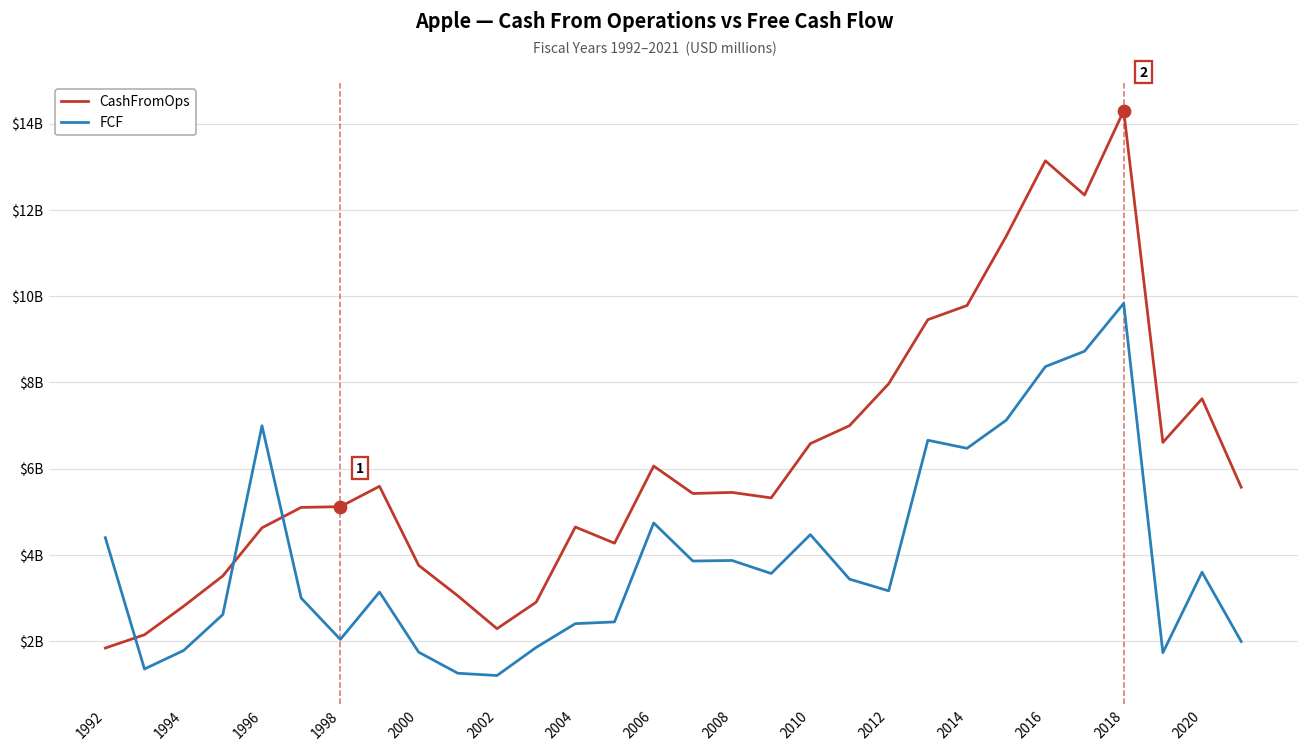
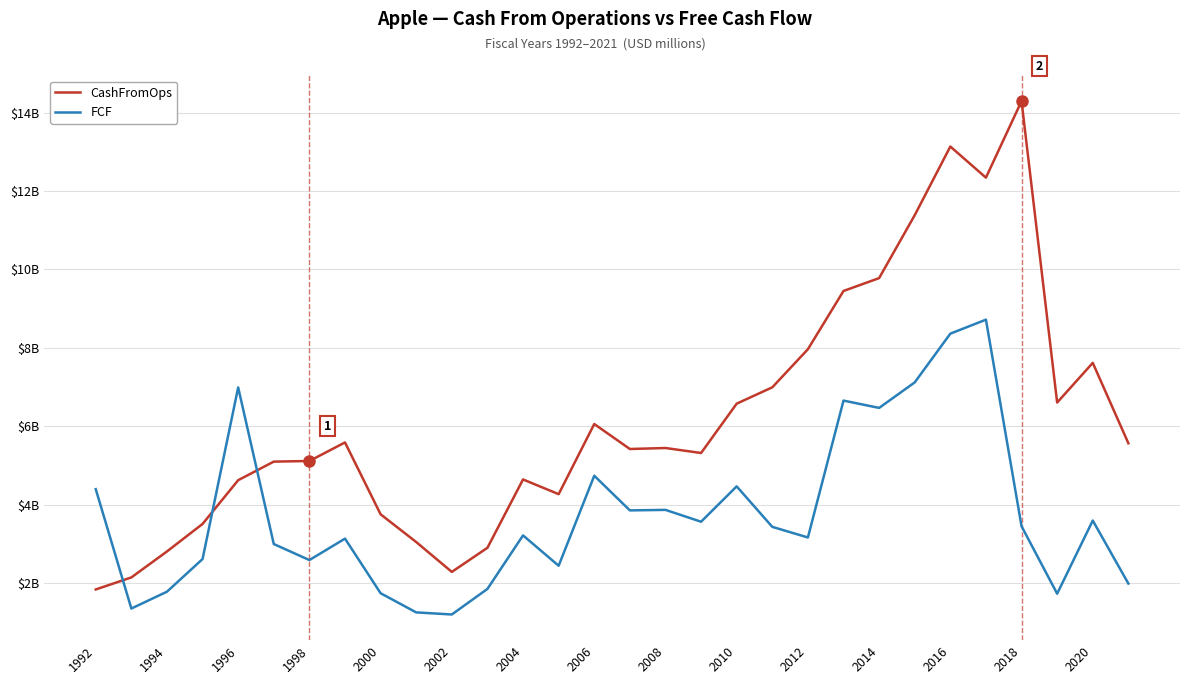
  {
    "FCF": {
      "1992": "$4400000000",
      "1994": "$1800000000",
      "1996": "$7000000000",
-     "1998": "$2000000000",
+     "1998": "$2600000000",
      "2000": "$1700000000",
      "2002": "$1200000000",
-     "2004": "$2400000000",
+     "2004": "$3200000000",
      "2006": "$4700000000",
      "2008": "$3900000000",
      "2010": "$4500000000",
      "2012": "$3200000000",
      "2014": "$6500000000",
      "2016": "$8400000000",
-     "2018": "$9800000000",
+     "2018": "$3500000000",
      "2020": "$3600000000"
    }
  }
